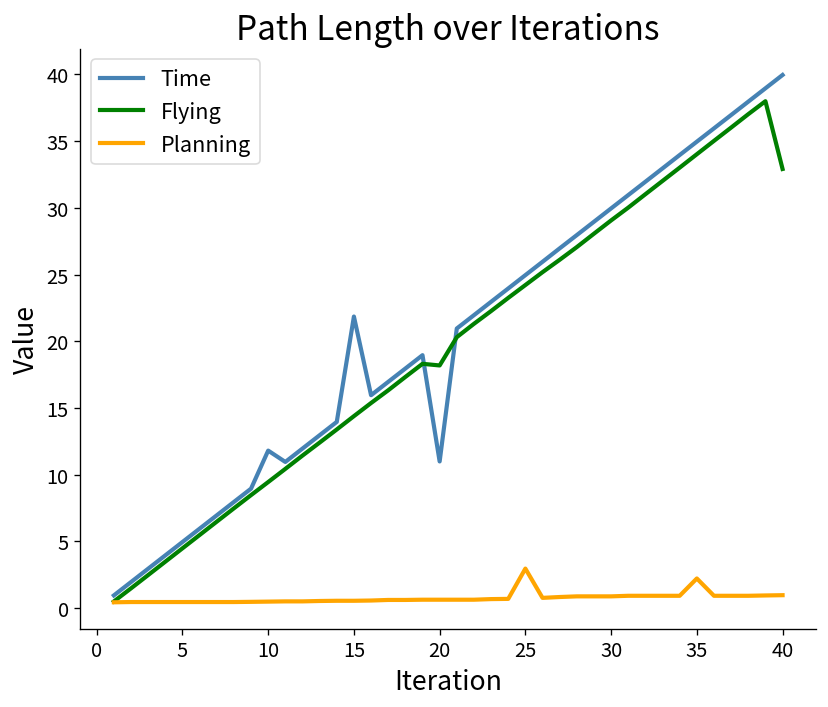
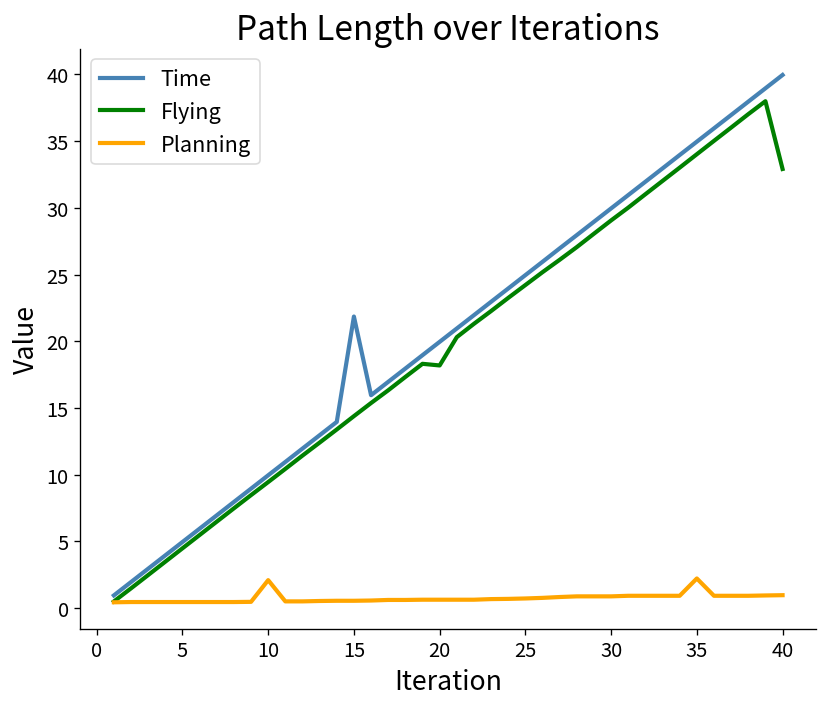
  {
    "Time": {
      "5": 5.0,
-     "10": 11.8,
+     "10": 10.0,
      "15": 21.9,
-     "20": 11.0,
+     "20": 20.0,
      "25": 25.0,
      "30": 30.0,
      "35": 35.0,
      "40": 40.0
    },
    "Flying": {
      "5": 4.5,
      "10": 9.4,
      "15": 14.4,
      "20": 18.2,
      "25": 24.2,
      "30": 29.1,
      "35": 34.0,
      "40": 32.9
    },
    "Planning": {
      "5": 0.5,
-     "10": 0.5,
+     "10": 2.1,
      "15": 0.6,
      "20": 0.6,
-     "25": 3.0,
+     "25": 0.7,
      "30": 0.9,
      "35": 2.2,
      "40": 1.0
    }
  }
